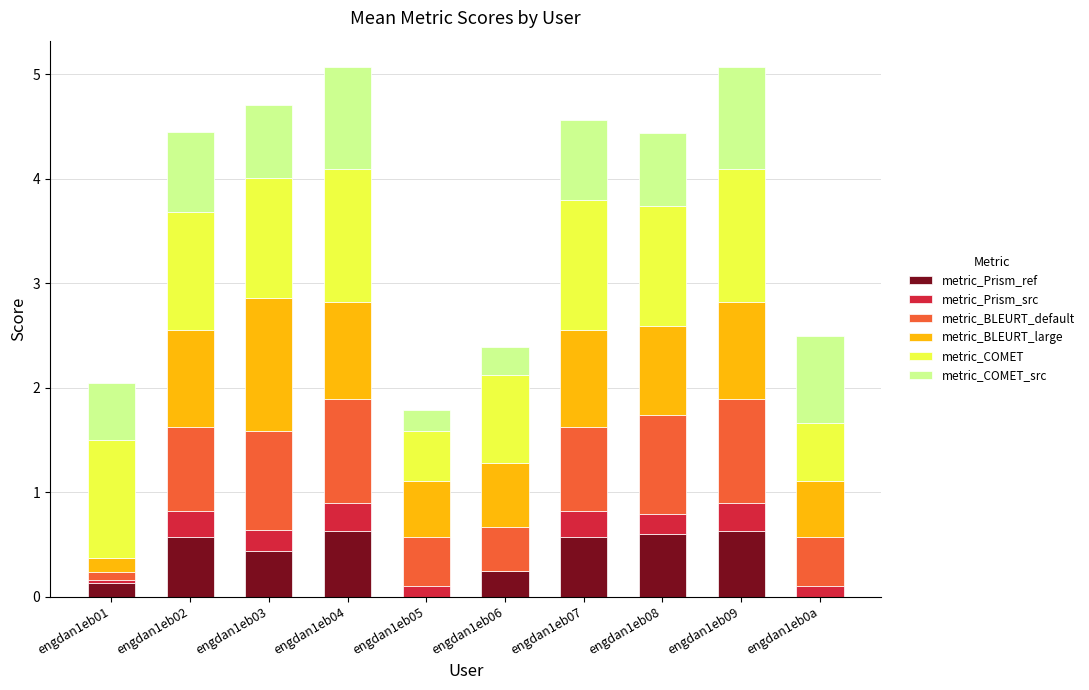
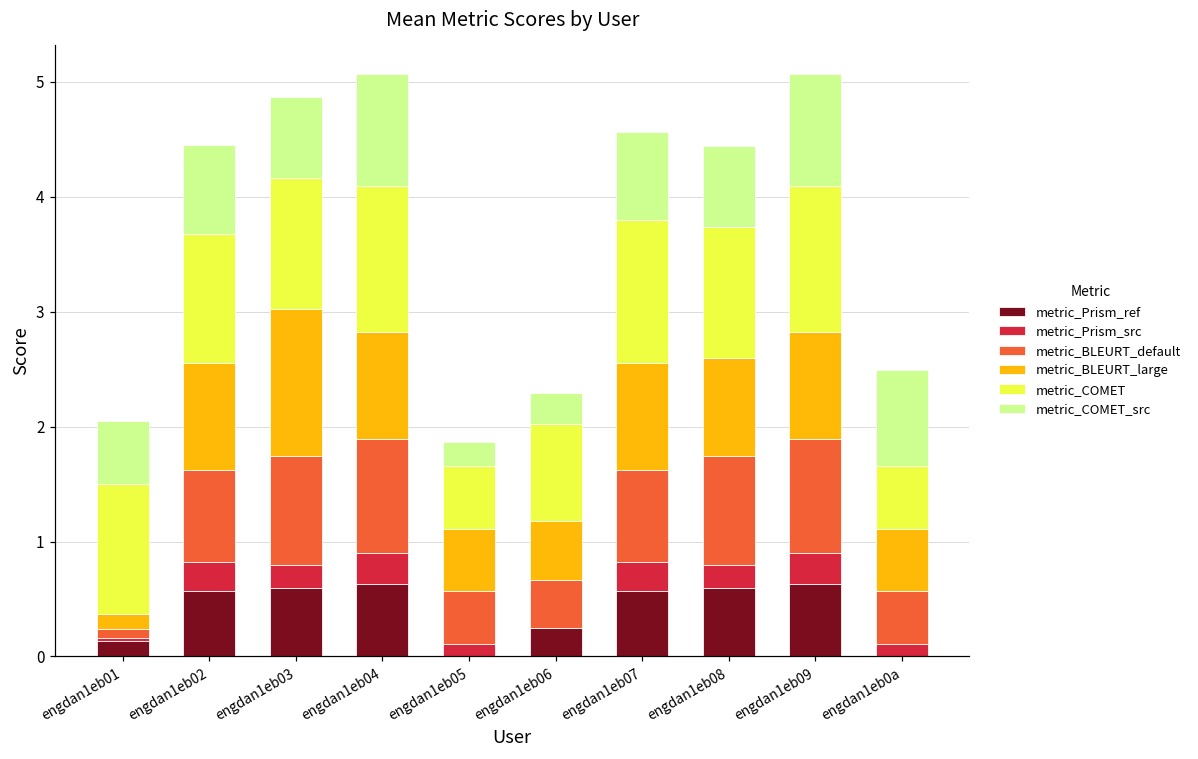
  {
    "metric_Prism_ref": {
      "engdan1eb01": 0.13,
      "engdan1eb02": 0.57,
-     "engdan1eb03": 0.44,
+     "engdan1eb03": 0.60,
      "engdan1eb04": 0.63,
      "engdan1eb05": 0.00,
      "engdan1eb06": 0.25,
      "engdan1eb07": 0.57,
      "engdan1eb08": 0.60,
      "engdan1eb09": 0.63,
      "engdan1eb0a": 0.00
    },
    "metric_Prism_src": {
      "engdan1eb01": 0.03,
      "engdan1eb02": 0.25,
      "engdan1eb03": 0.19,
      "engdan1eb04": 0.27,
      "engdan1eb05": 0.10,
      "engdan1eb06": 0.00,
      "engdan1eb07": 0.25,
      "engdan1eb08": 0.19,
      "engdan1eb09": 0.27,
      "engdan1eb0a": 0.10
    },
    "metric_BLEURT_default": {
      "engdan1eb01": 0.07,
      "engdan1eb02": 0.80,
      "engdan1eb03": 0.95,
      "engdan1eb04": 1.00,
      "engdan1eb05": 0.46,
      "engdan1eb06": 0.42,
      "engdan1eb07": 0.80,
      "engdan1eb08": 0.95,
      "engdan1eb09": 1.00,
      "engdan1eb0a": 0.46
    },
    "metric_BLEURT_large": {
      "engdan1eb01": 0.14,
      "engdan1eb02": 0.93,
      "engdan1eb03": 1.28,
      "engdan1eb04": 0.93,
      "engdan1eb05": 0.54,
-     "engdan1eb06": 0.62,
+     "engdan1eb06": 0.52,
      "engdan1eb07": 0.93,
      "engdan1eb08": 0.85,
      "engdan1eb09": 0.93,
      "engdan1eb0a": 0.54
    },
    "metric_COMET": {
      "engdan1eb01": 1.13,
      "engdan1eb02": 1.12,
      "engdan1eb03": 1.14,
      "engdan1eb04": 1.27,
-     "engdan1eb05": 0.47,
+     "engdan1eb05": 0.55,
      "engdan1eb06": 0.84,
      "engdan1eb07": 1.24,
      "engdan1eb08": 1.14,
      "engdan1eb09": 1.27,
      "engdan1eb0a": 0.55
    },
    "metric_COMET_src": {
      "engdan1eb01": 0.55,
      "engdan1eb02": 0.77,
      "engdan1eb03": 0.70,
      "engdan1eb04": 0.98,
      "engdan1eb05": 0.20,
      "engdan1eb06": 0.27,
      "engdan1eb07": 0.77,
      "engdan1eb08": 0.70,
      "engdan1eb09": 0.98,
      "engdan1eb0a": 0.83
    }
  }
